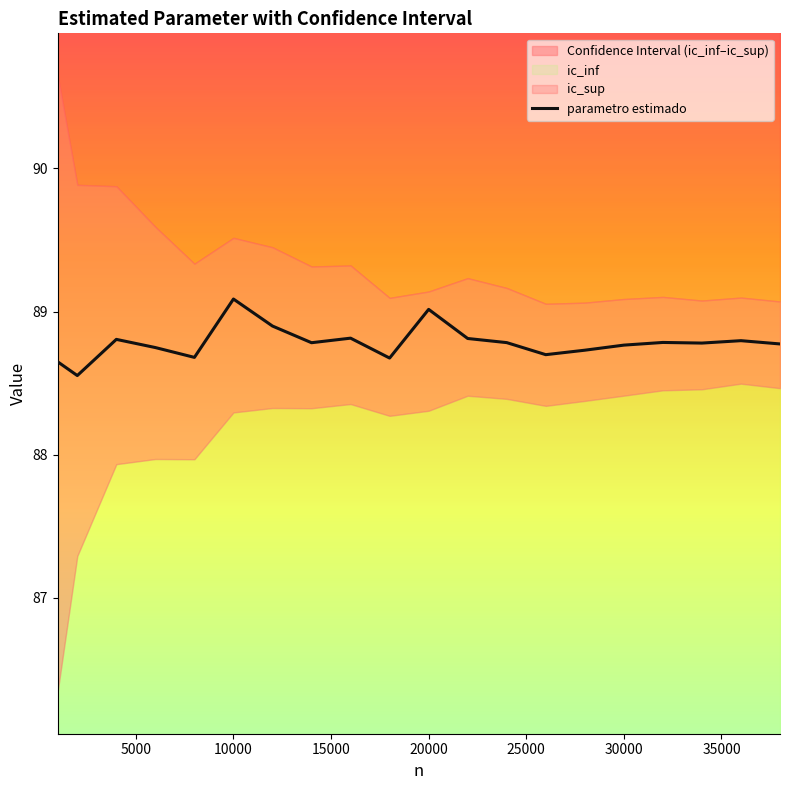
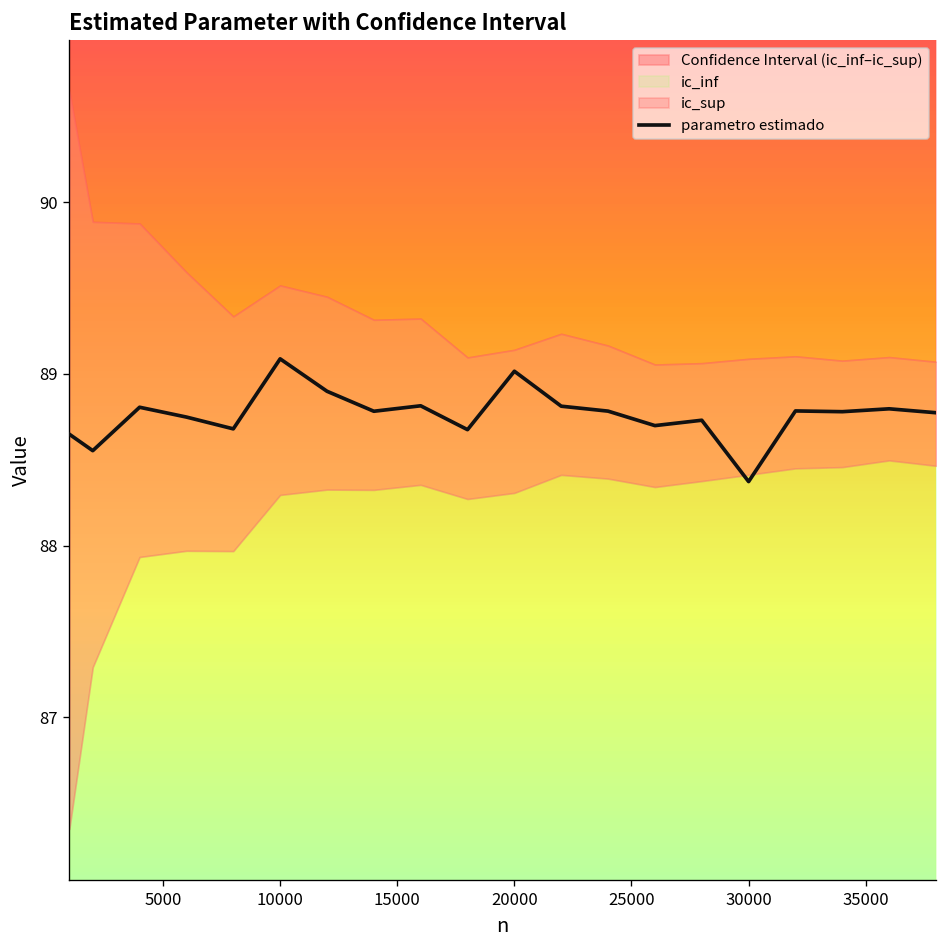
  {
    "parametro estimado": {
      "10000": 89.09,
      "20000": 89.02,
-     "30000": 88.77
+     "30000": 88.37
    },
    "ic_inf": {
      "10000": 88.30,
      "20000": 88.31,
      "30000": 88.41
    }
  }
